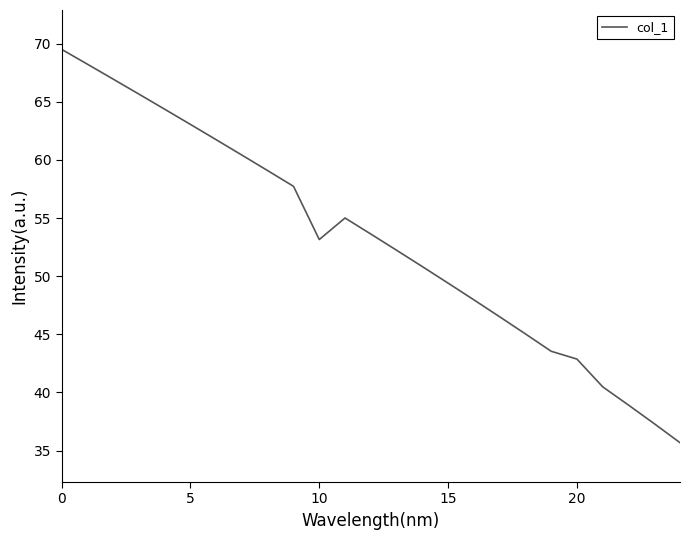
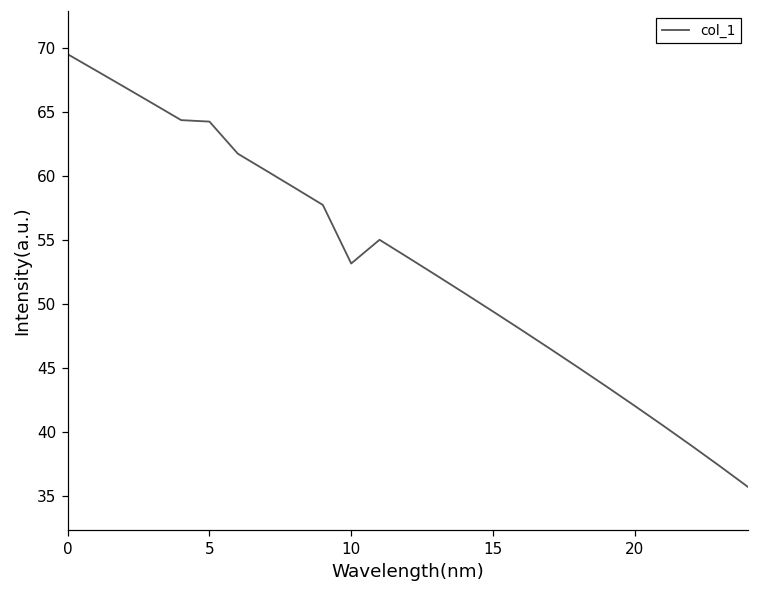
  {
    "0": 69.5,
-   "5": 63.0,
+   "5": 64.2,
    "10": 53.1,
    "15": 49.4,
-   "20": 42.9
+   "20": 42.0
  }
